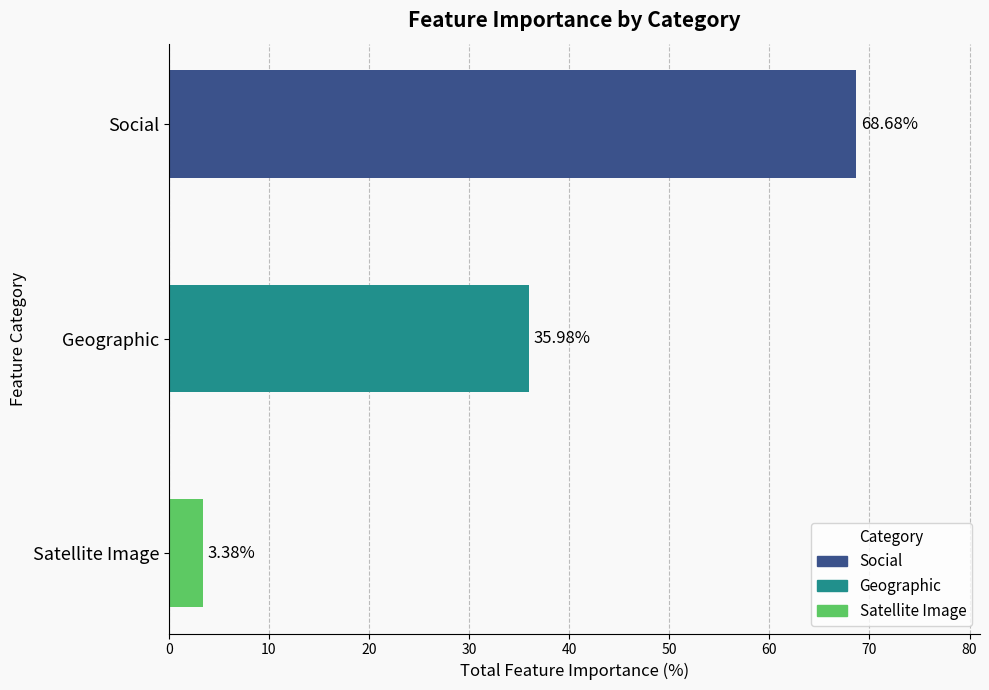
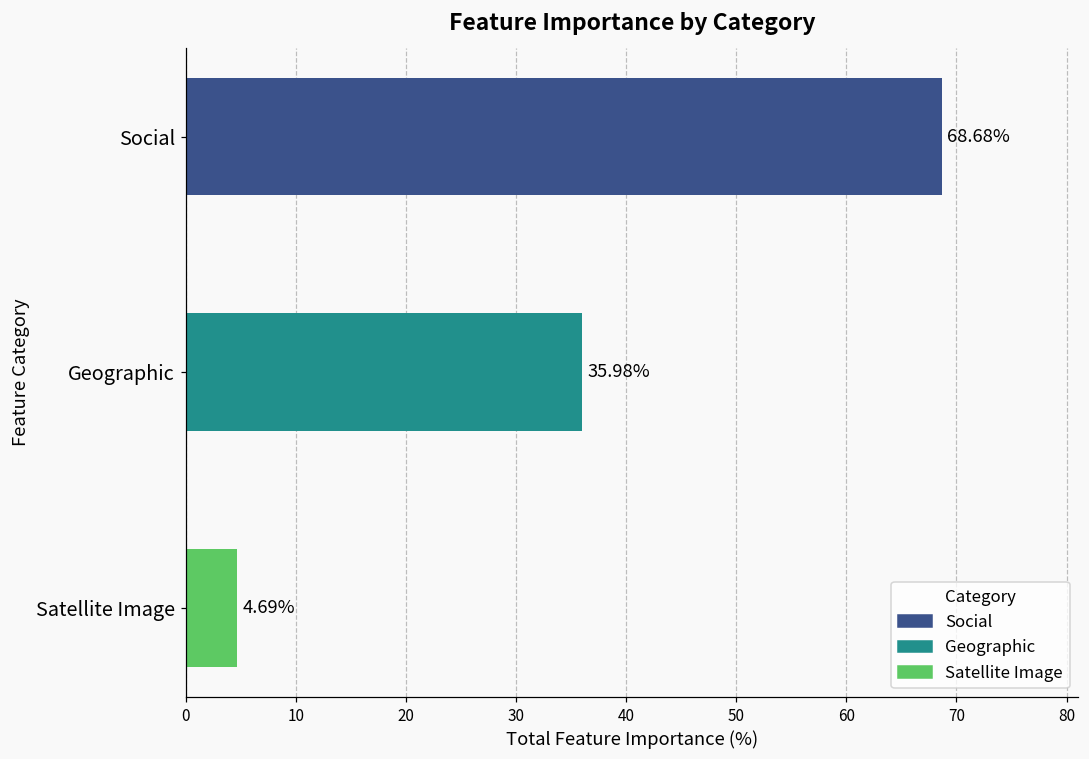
  {
    "Social": "68.68%",
    "Geographic": "35.98%",
-   "Satellite Image": "3.38%"
+   "Satellite Image": "4.69%"
  }
